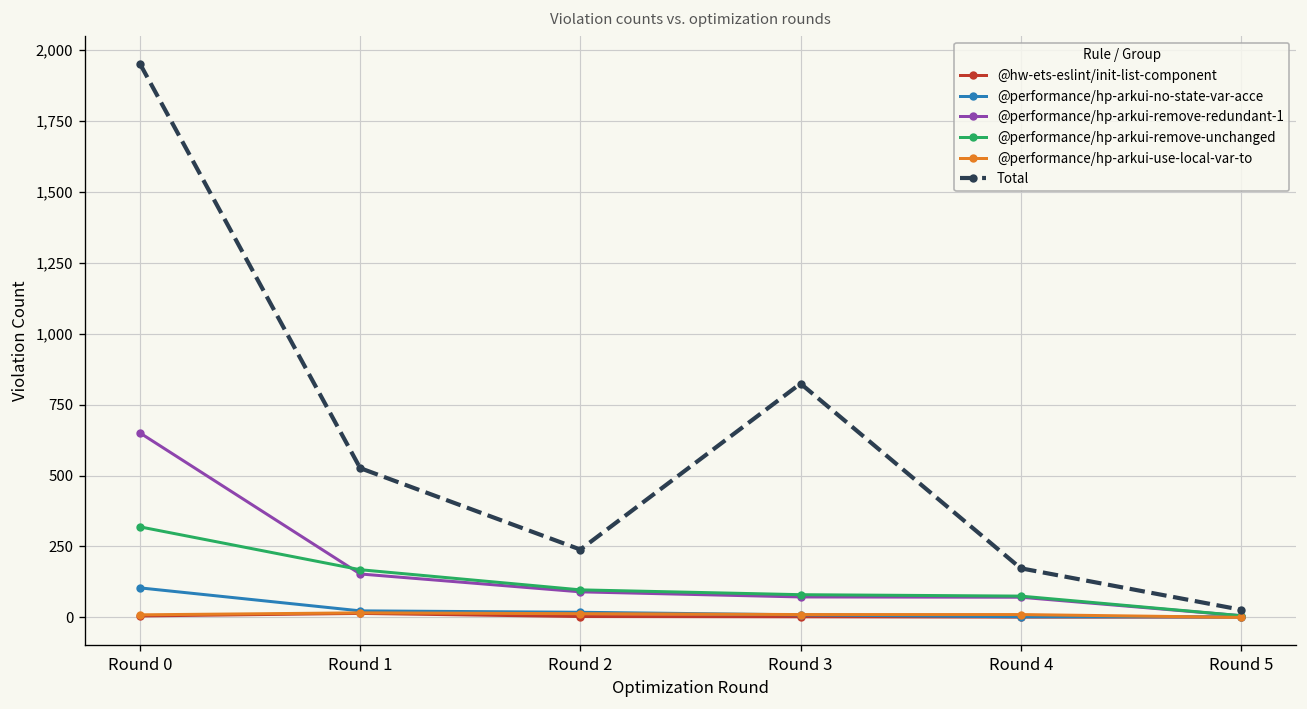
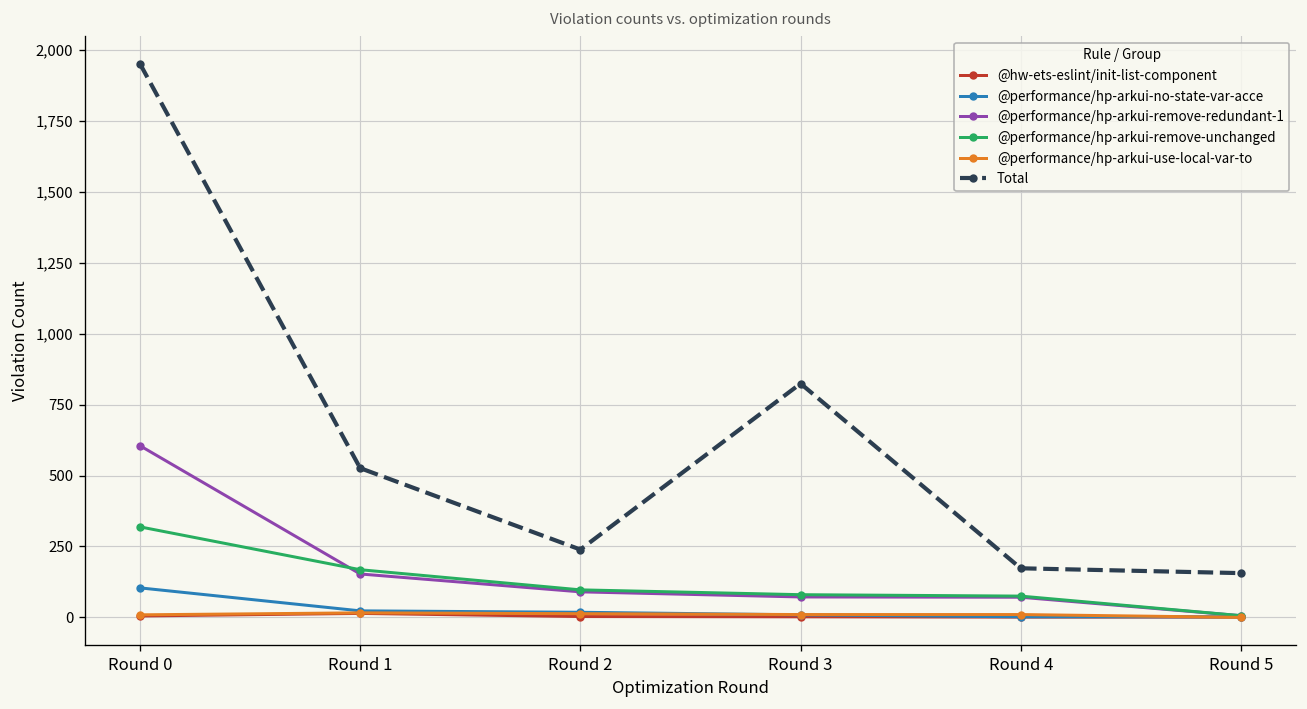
  {
    "@performance/hp-arkui-no-state-var-acce": {
      "Round 0": "100"
    },
    "@performance/hp-arkui-remove-redundant-1": {
-     "Round 0": "650",
+     "Round 0": "610",
      "Round 1": "150"
    },
    "@performance/hp-arkui-remove-unchanged": {
      "Round 0": "320",
      "Round 1": "170"
    },
    "Total": {
      "Round 0": "1,950",
      "Round 1": "530",
      "Round 2": "240",
      "Round 3": "820",
      "Round 4": "170",
-     "Round 5": "30"
+     "Round 5": "160"
    }
  }
